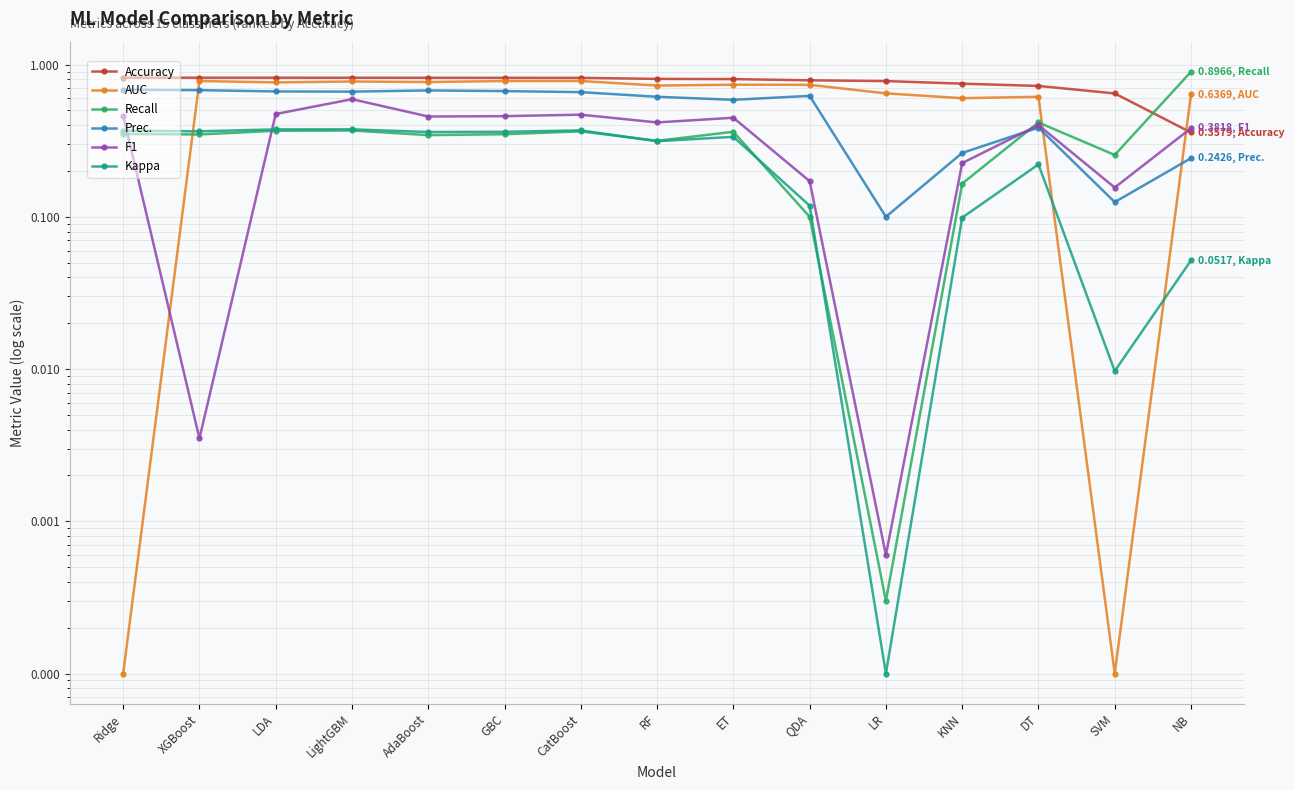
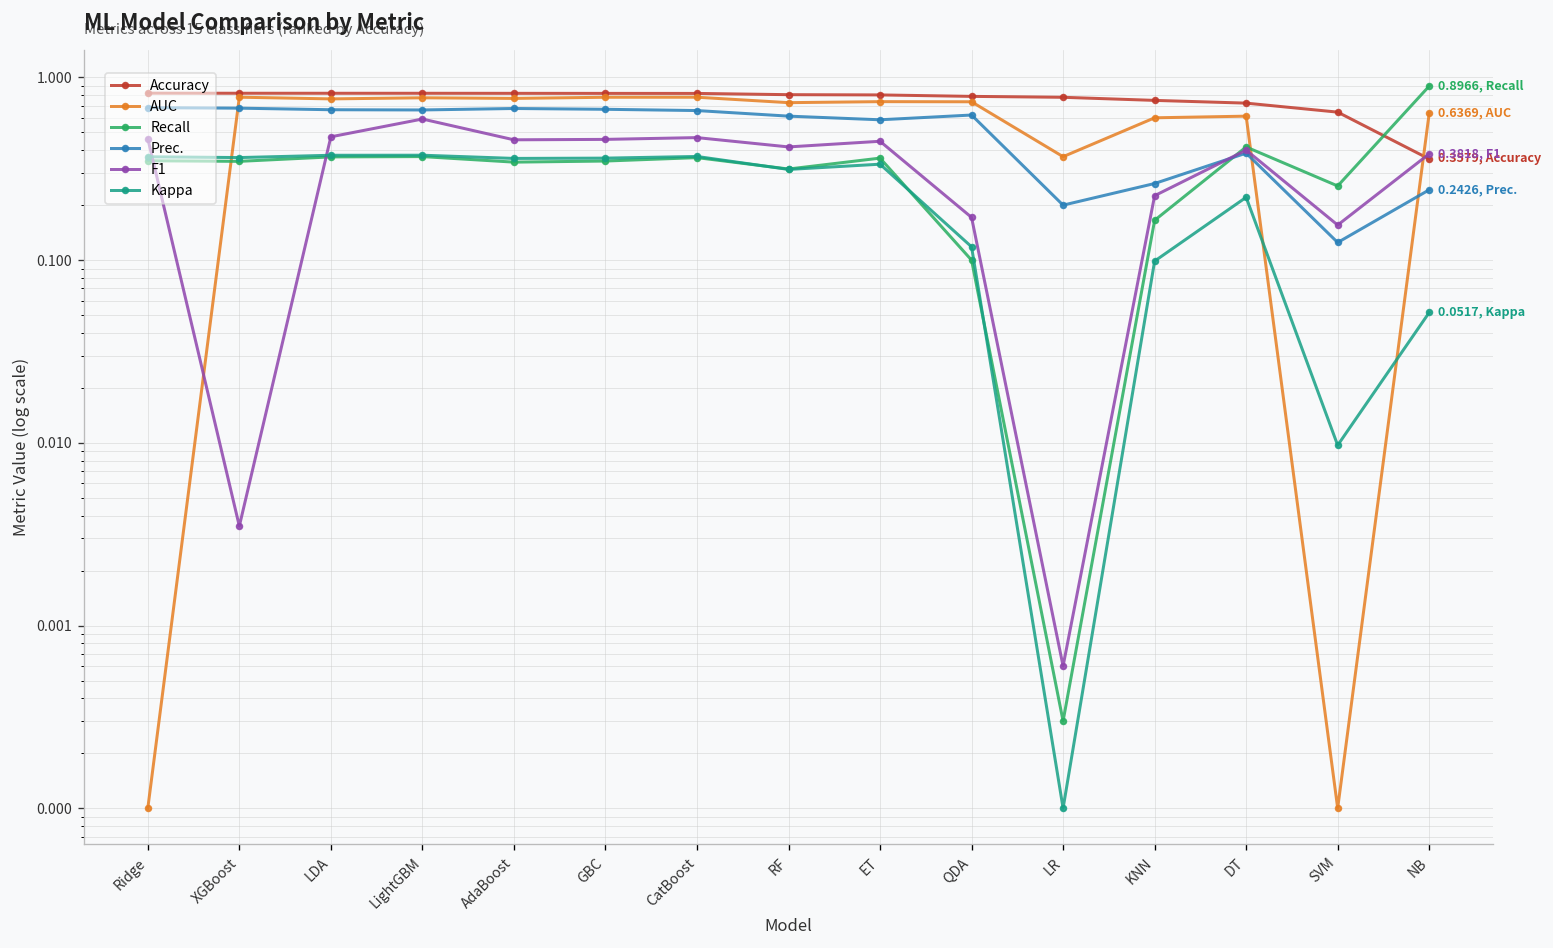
  {
    "Accuracy": {
      "XGBoost": 0.8,
      "LDA": 0.8,
      "LightGBM": 0.8,
      "AdaBoost": 0.8,
      "GBC": 0.8,
      "CatBoost": 0.8,
      "RF": 0.8,
      "ET": 0.8,
      "QDA": 0.8,
      "LR": 0.8,
      "KNN": 0.7,
      "DT": 0.7,
      "SVM": 0.65
    },
    "AUC": {
      "Ridge": 0.00010,
      "XGBoost": 0.8,
      "LDA": 0.8,
      "LightGBM": 0.8,
      "AdaBoost": 0.8,
      "GBC": 0.8,
      "CatBoost": 0.8,
      "RF": 0.7,
      "ET": 0.7,
      "QDA": 0.7,
-     "LR": 0.65,
+     "LR": 0.37,
      "KNN": 0.60,
      "DT": 0.61,
      "SVM": 0.00010
    },
    "Prec.": {
      "XGBoost": 0.7,
      "LDA": 0.7,
      "LightGBM": 0.7,
      "AdaBoost": 0.7,
      "GBC": 0.7,
      "CatBoost": 0.66,
      "RF": 0.6,
      "ET": 0.6,
      "QDA": 0.6,
-     "LR": 0.1,
+     "LR": 0.2,
      "KNN": 0.26,
      "SVM": 0.12
    },
    "F1": {
      "XGBoost": 0.0035,
      "LDA": 0.47,
      "LightGBM": 0.59,
      "AdaBoost": 0.46,
      "GBC": 0.46,
      "CatBoost": 0.47,
      "RF": 0.42,
      "ET": 0.45,
      "QDA": 0.17,
      "LR": 0.00060,
      "KNN": 0.23,
      "SVM": 0.16
    }
  }
